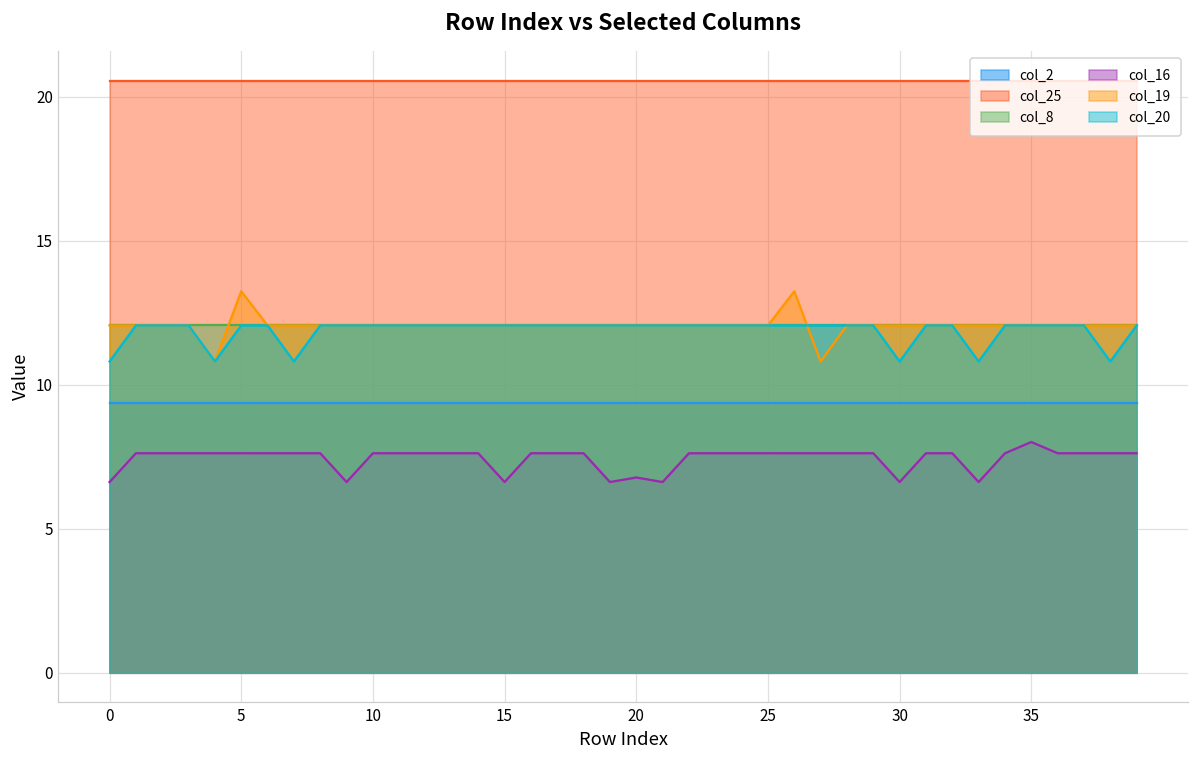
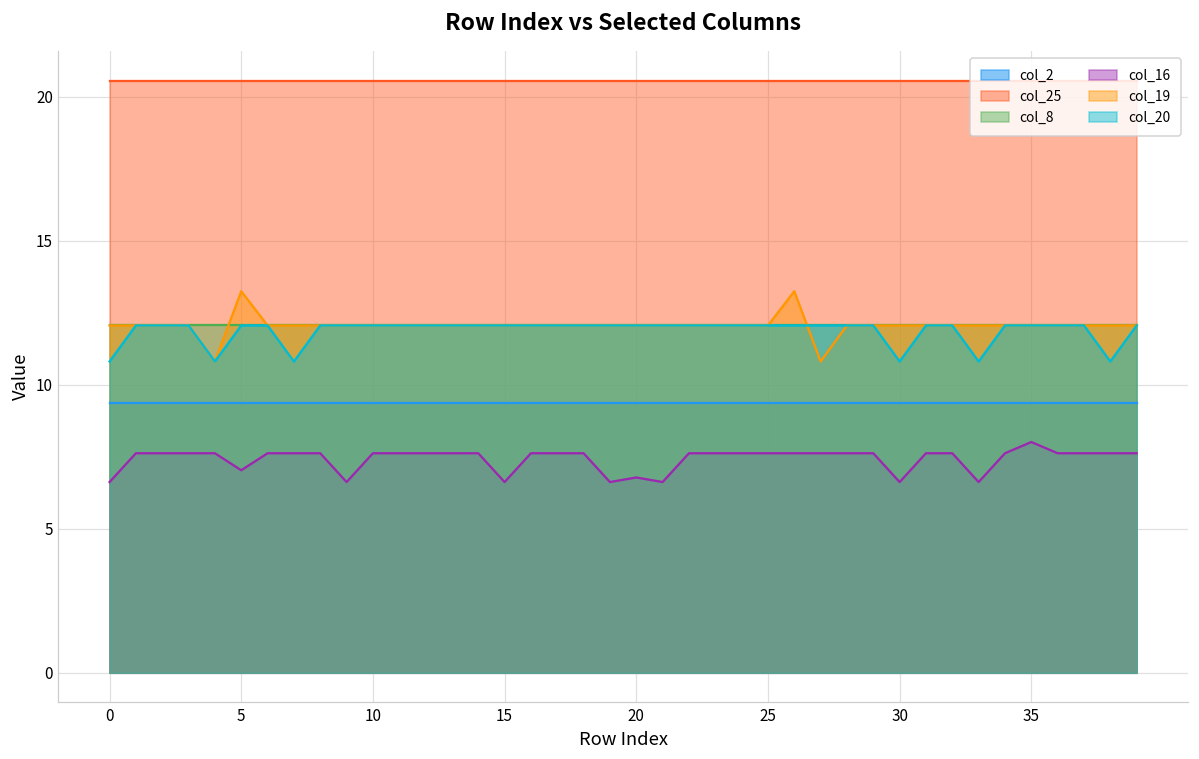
  {
    "col_16": {
      "0": 6.6,
-     "5": 7.6,
+     "5": 7.0,
      "10": 7.6,
      "15": 6.6,
      "20": 6.8,
      "25": 7.6,
      "30": 6.6,
      "35": 8.0
    }
  }
